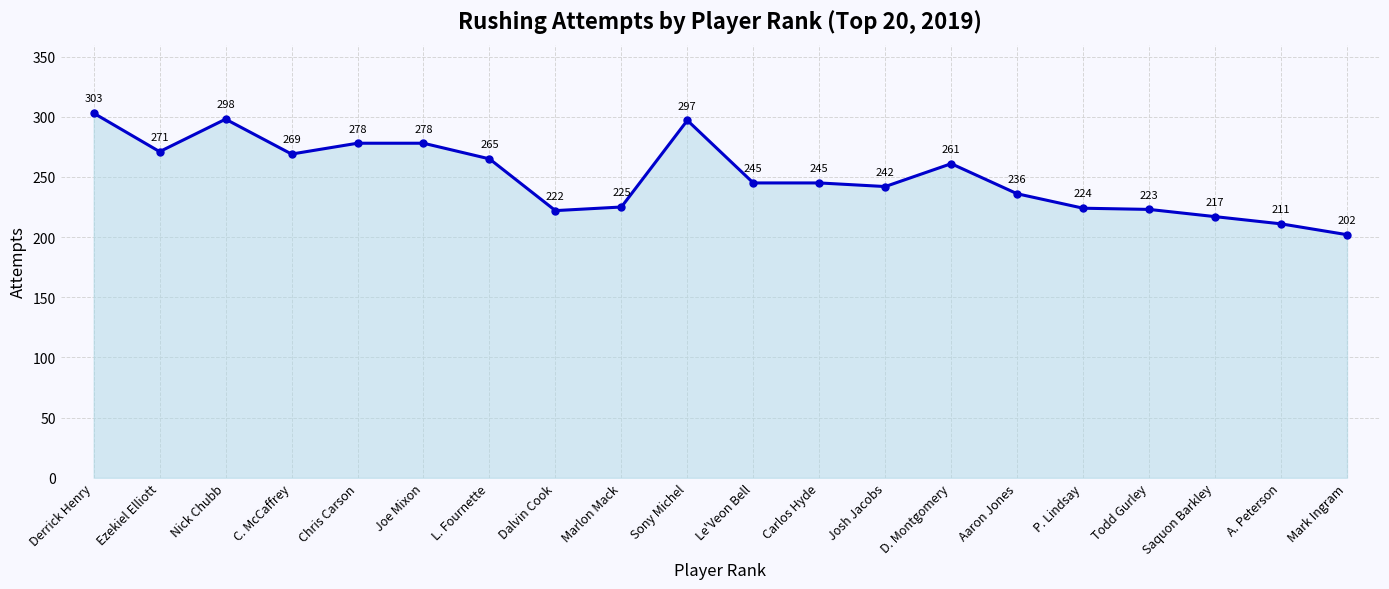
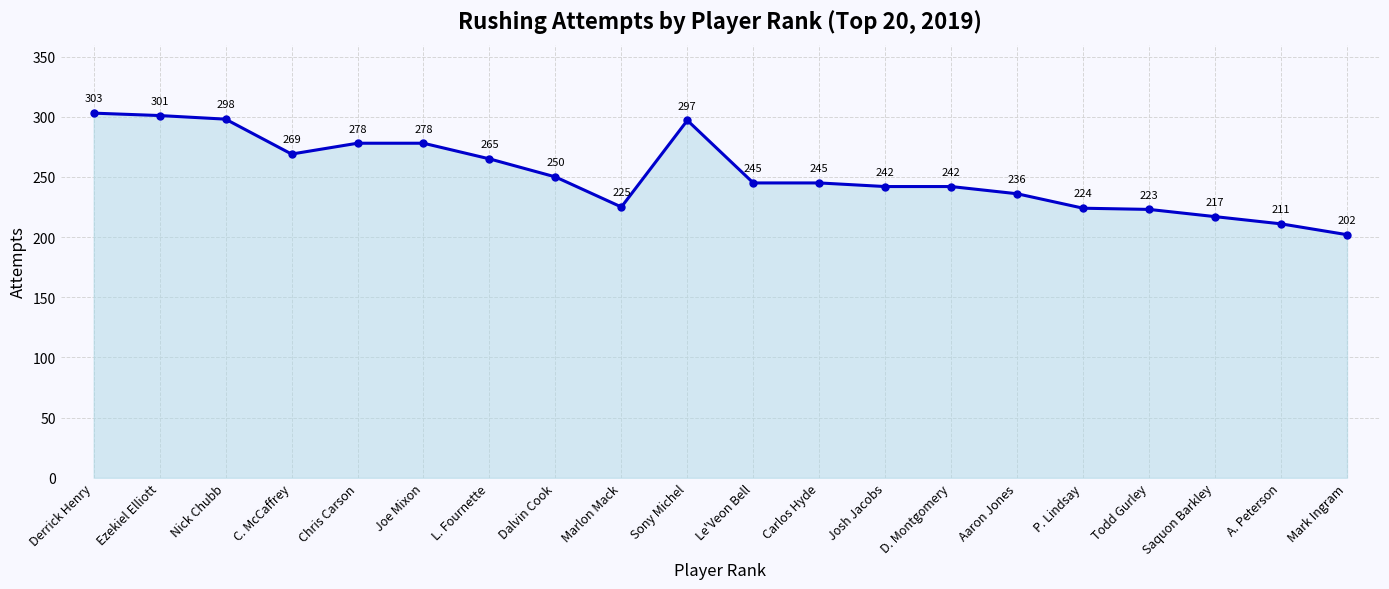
  {
    "Derrick Henry": 303,
-   "Ezekiel Elliott": 271,
+   "Ezekiel Elliott": 301,
    "Nick Chubb": 298,
    "C. McCaffrey": 269,
    "Chris Carson": 278,
    "Joe Mixon": 278,
    "L. Fournette": 265,
-   "Dalvin Cook": 222,
+   "Dalvin Cook": 250,
    "Marlon Mack": 225,
    "Sony Michel": 297,
    "Le'Veon Bell": 245,
    "Carlos Hyde": 245,
    "Josh Jacobs": 242,
-   "D. Montgomery": 261,
+   "D. Montgomery": 242,
    "Aaron Jones": 236,
    "P. Lindsay": 224,
    "Todd Gurley": 223,
    "Saquon Barkley": 217,
    "A. Peterson": 211,
    "Mark Ingram": 202
  }
